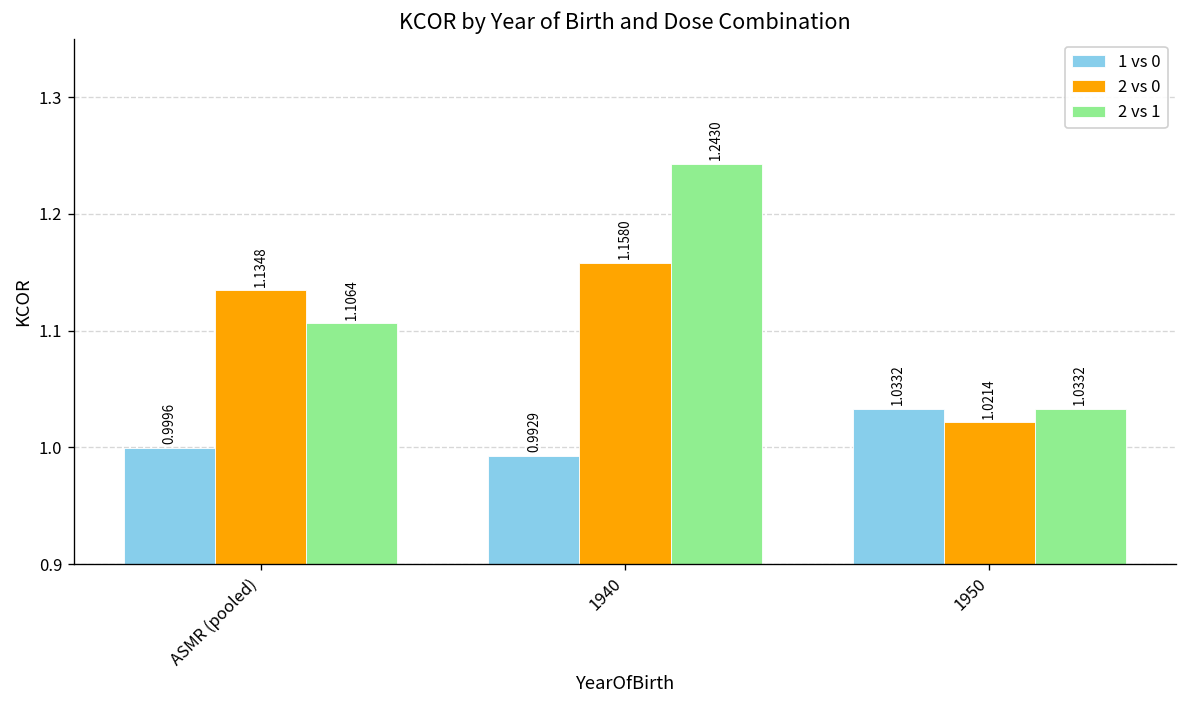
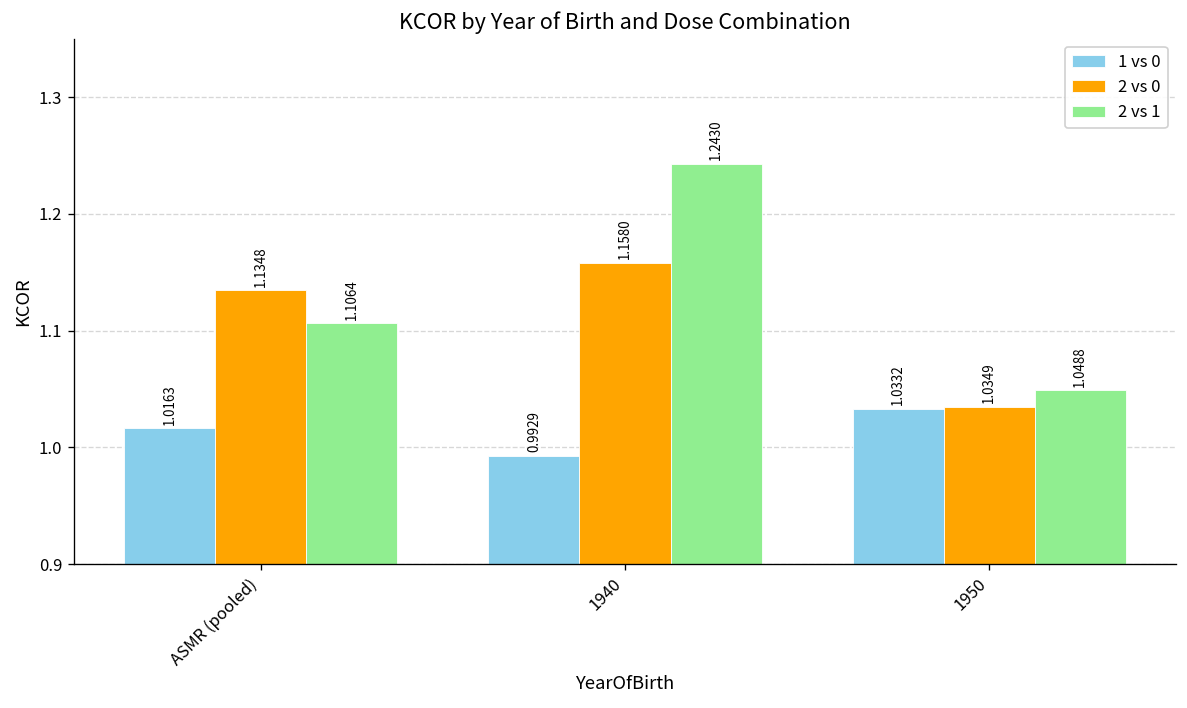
  {
    "1 vs 0": {
-     "ASMR (pooled)": 0.9996,
+     "ASMR (pooled)": 1.0163,
      "1940": 0.9929,
      "1950": 1.0332
    },
    "2 vs 0": {
      "ASMR (pooled)": 1.1348,
      "1940": 1.1580,
-     "1950": 1.0214
+     "1950": 1.0349
    },
    "2 vs 1": {
      "ASMR (pooled)": 1.1064,
      "1940": 1.2430,
-     "1950": 1.0332
+     "1950": 1.0488
    }
  }
